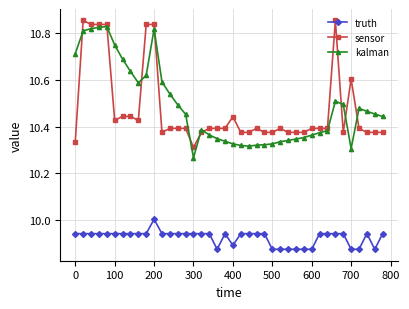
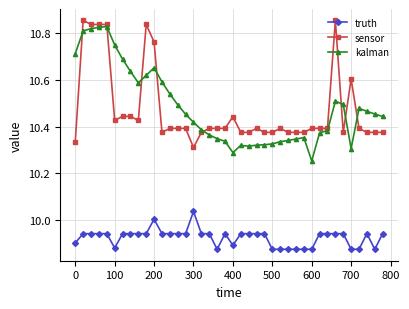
  {
    "truth": {
-     "0": 9.94,
-     "100": 9.94,
+     "0": 9.90,
+     "100": 9.88,
      "200": 10.00,
-     "300": 9.94,
+     "300": 10.04,
      "400": 9.89,
      "500": 9.87,
      "600": 9.87,
      "700": 9.87
    },
    "sensor": {
      "0": 10.34,
      "100": 10.43,
-     "200": 10.84,
+     "200": 10.76,
      "300": 10.31,
      "400": 10.44,
      "500": 10.38,
      "600": 10.39,
      "700": 10.60
    },
    "kalman": {
      "0": 10.71,
      "100": 10.75,
-     "200": 10.82,
-     "300": 10.27,
-     "400": 10.33,
+     "200": 10.65,
+     "300": 10.42,
+     "400": 10.29,
      "500": 10.33,
-     "600": 10.36,
+     "600": 10.25,
      "700": 10.31
    }
  }
